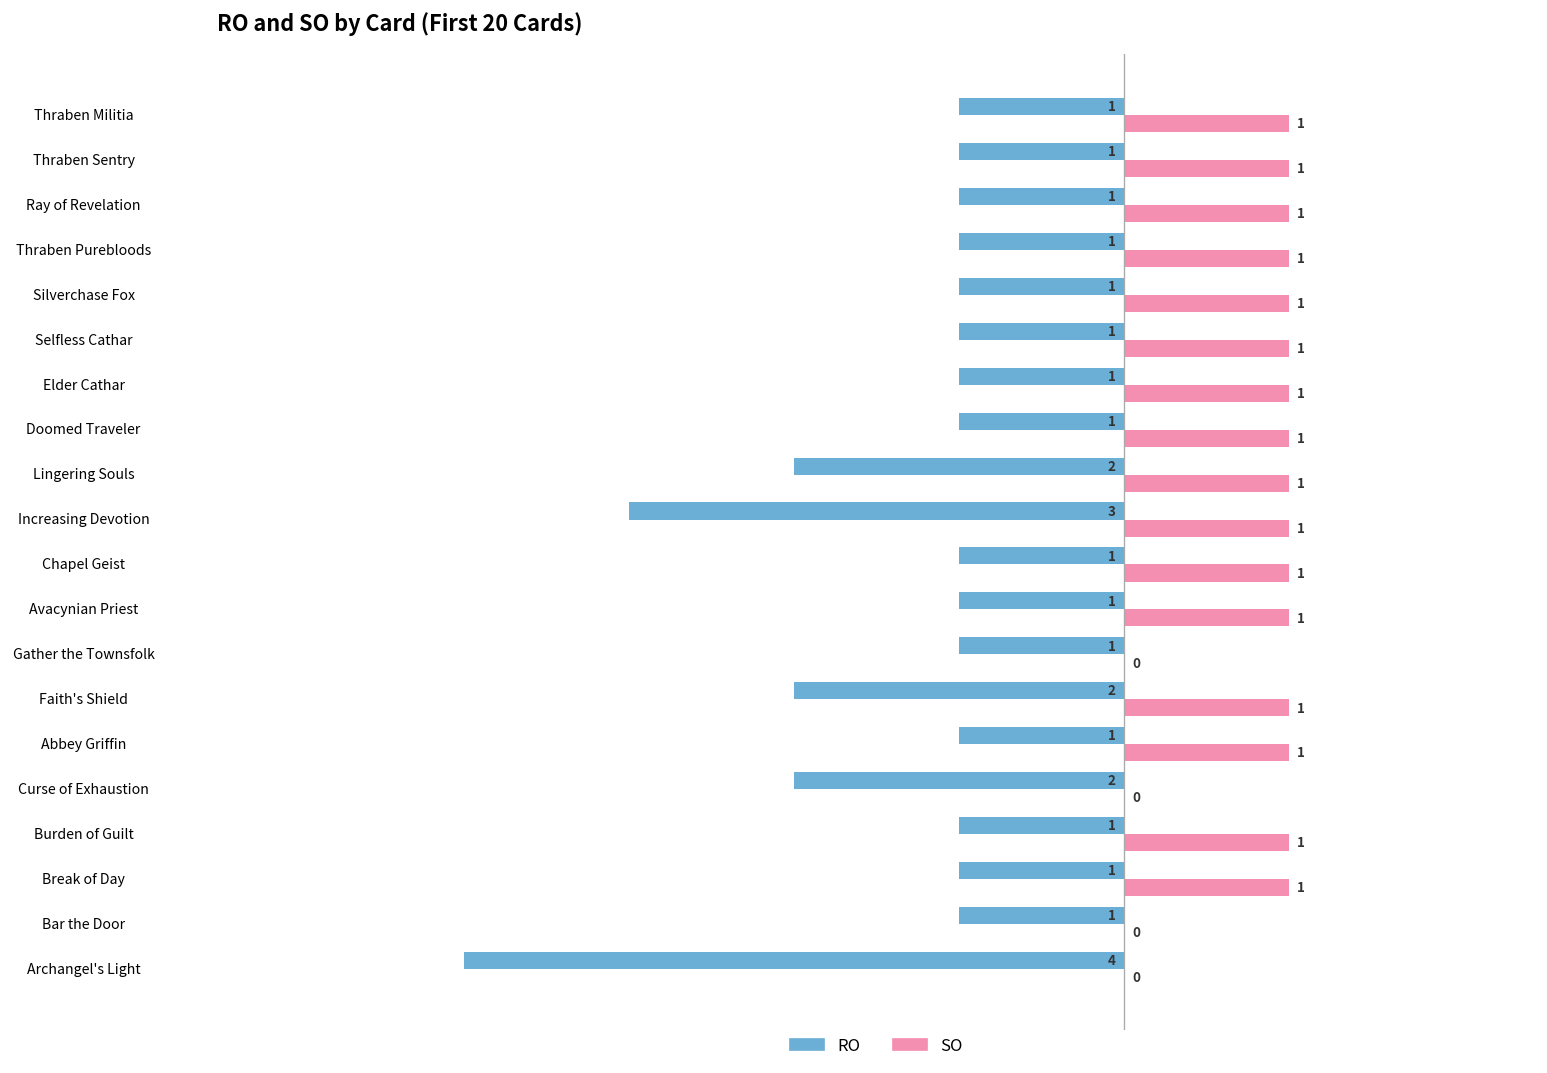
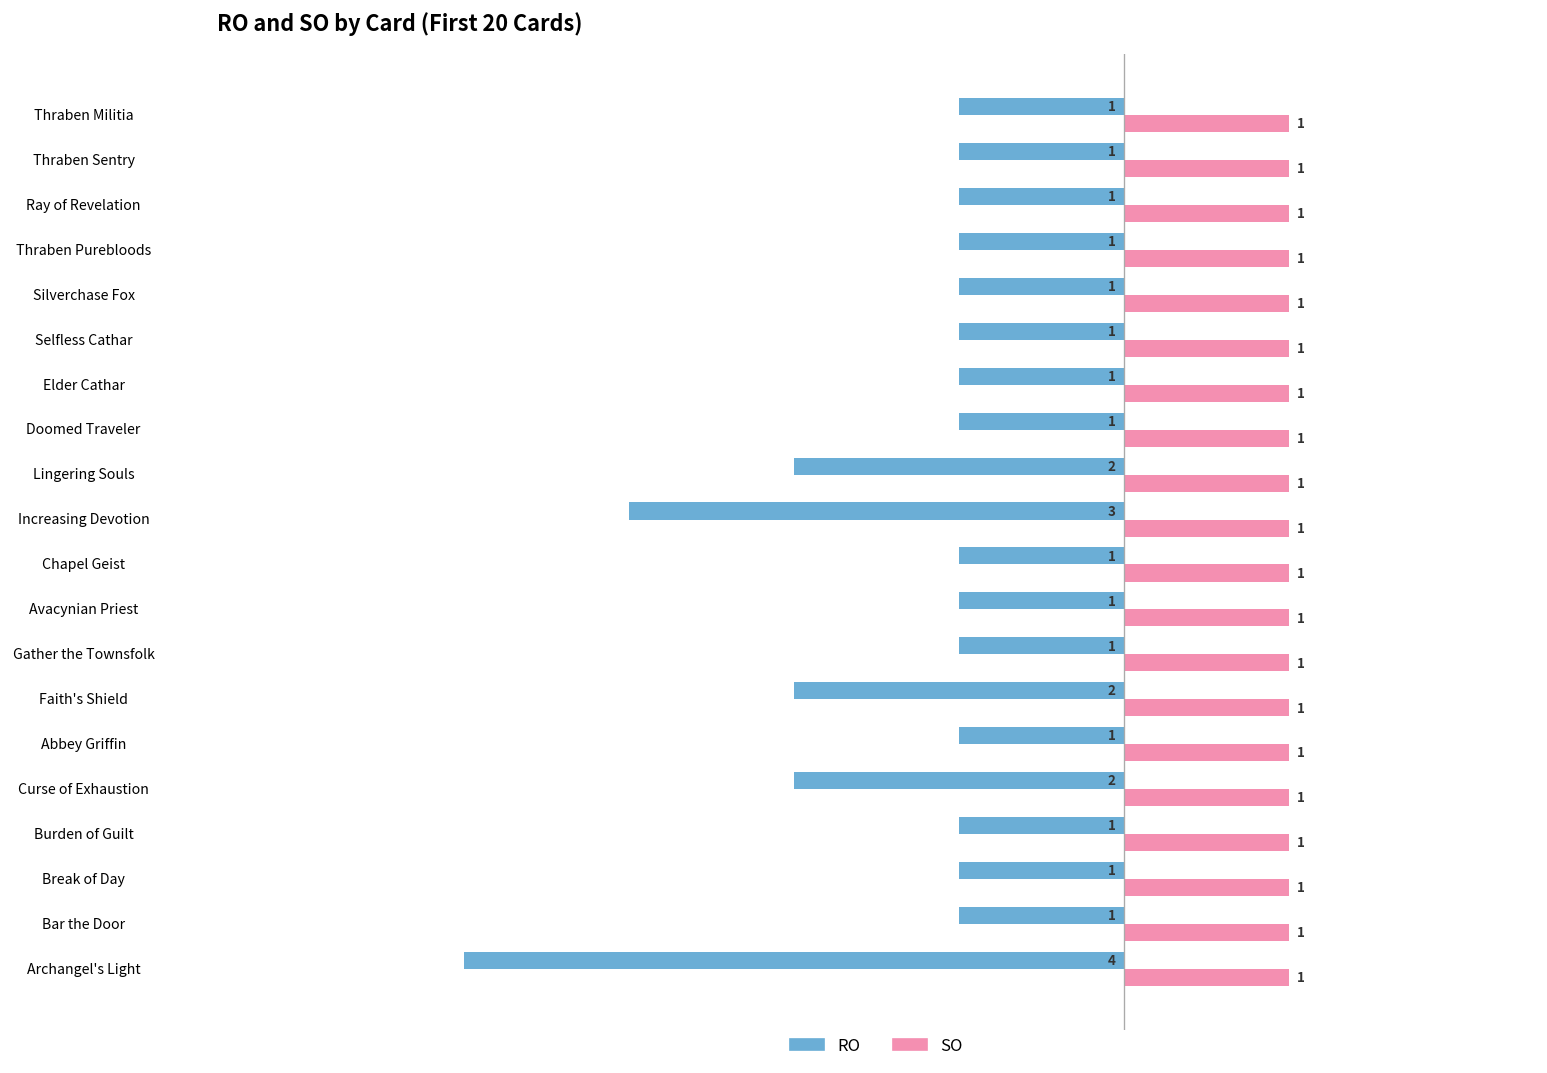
  {
    "SO": {
      "Thraben Militia": 1,
      "Thraben Sentry": 1,
      "Ray of Revelation": 1,
      "Thraben Purebloods": 1,
      "Silverchase Fox": 1,
      "Selfless Cathar": 1,
      "Elder Cathar": 1,
      "Doomed Traveler": 1,
      "Lingering Souls": 1,
      "Increasing Devotion": 1,
      "Chapel Geist": 1,
      "Avacynian Priest": 1,
-     "Gather the Townsfolk": 0,
+     "Gather the Townsfolk": 1,
      "Faith's Shield": 1,
      "Abbey Griffin": 1,
-     "Curse of Exhaustion": 0,
+     "Curse of Exhaustion": 1,
      "Burden of Guilt": 1,
      "Break of Day": 1,
-     "Bar the Door": 0,
-     "Archangel's Light": 0
+     "Bar the Door": 1,
+     "Archangel's Light": 1
    }
  }
